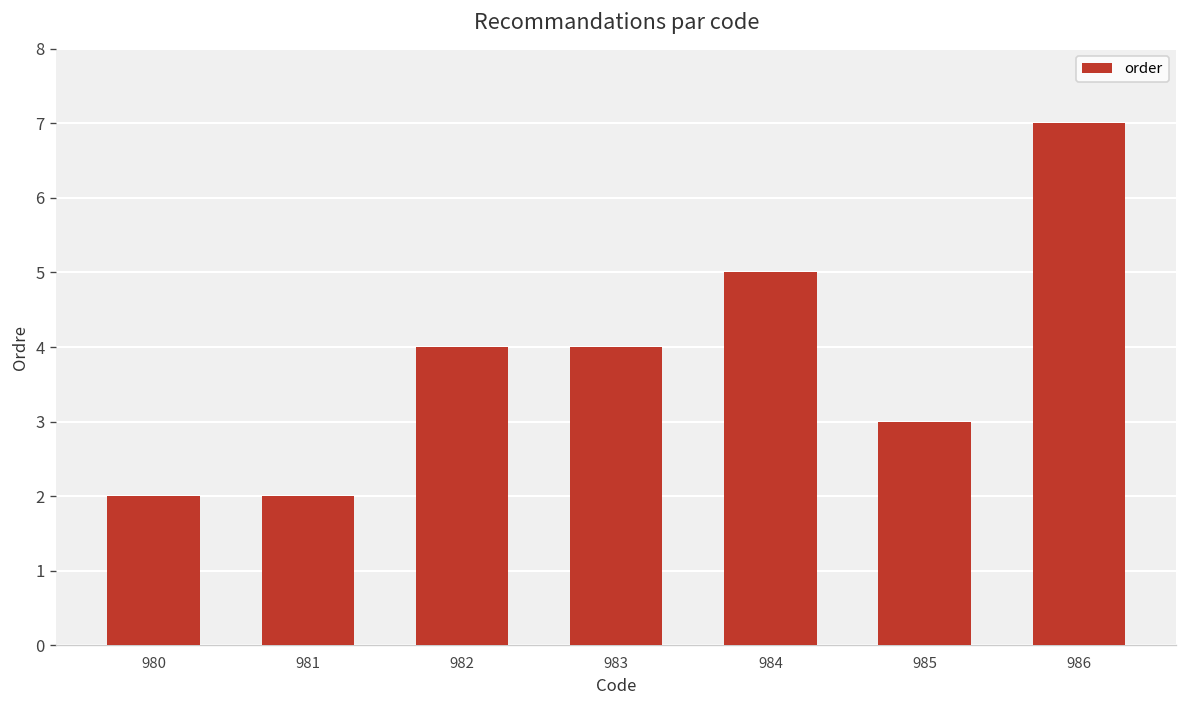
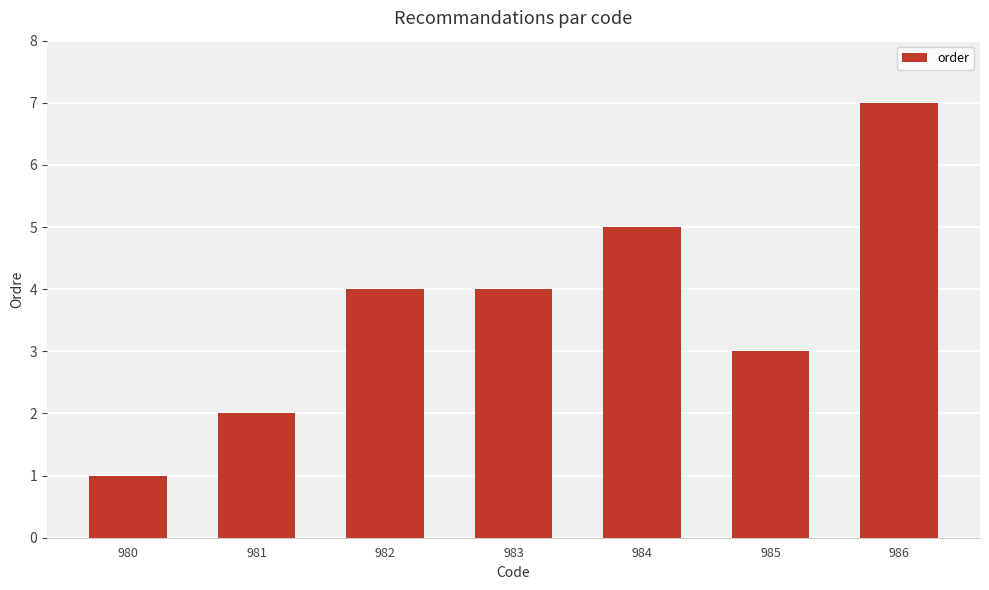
  {
-   "980": 2,
+   "980": 1,
    "981": 2,
    "982": 4,
    "983": 4,
    "984": 5,
    "985": 3,
    "986": 7
  }
